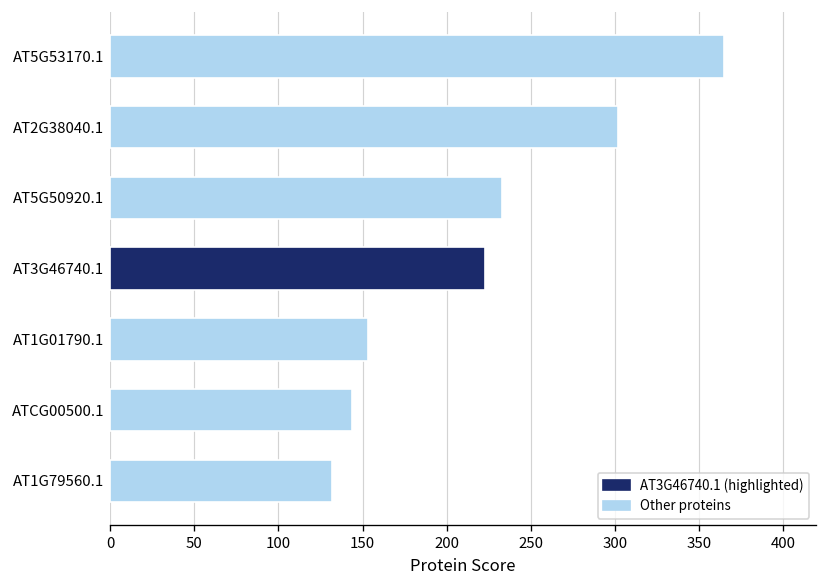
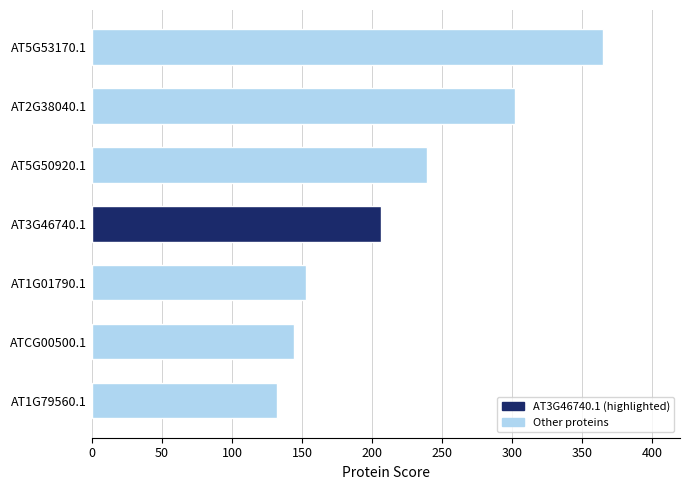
  {
    "AT5G53170.1": 365,
    "AT2G38040.1": 302,
-   "AT5G50920.1": 233,
-   "AT3G46740.1": 223,
+   "AT5G50920.1": 239,
+   "AT3G46740.1": 206,
    "AT1G01790.1": 153,
    "ATCG00500.1": 144,
    "AT1G79560.1": 132
  }
